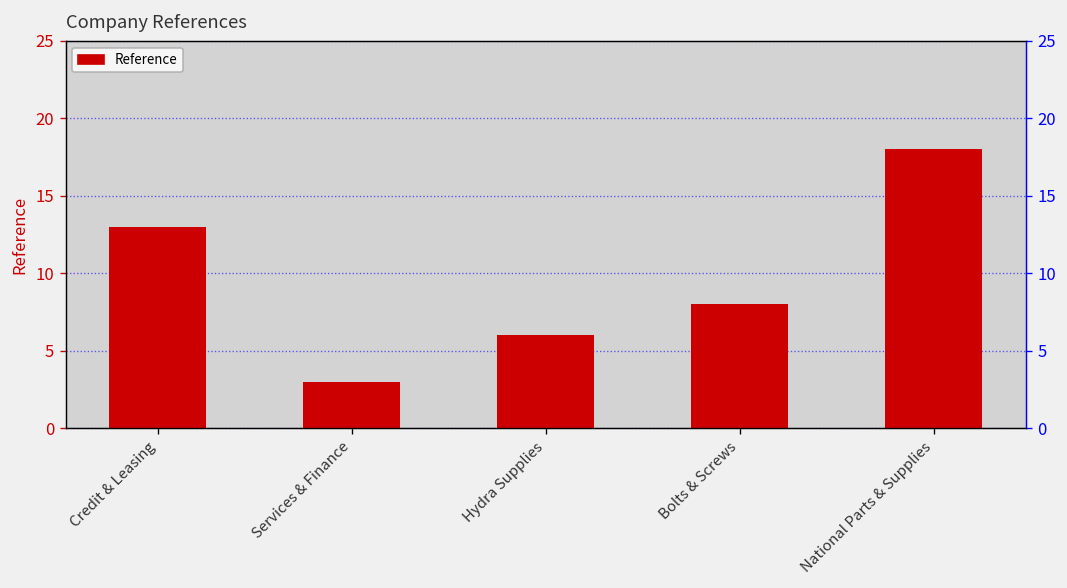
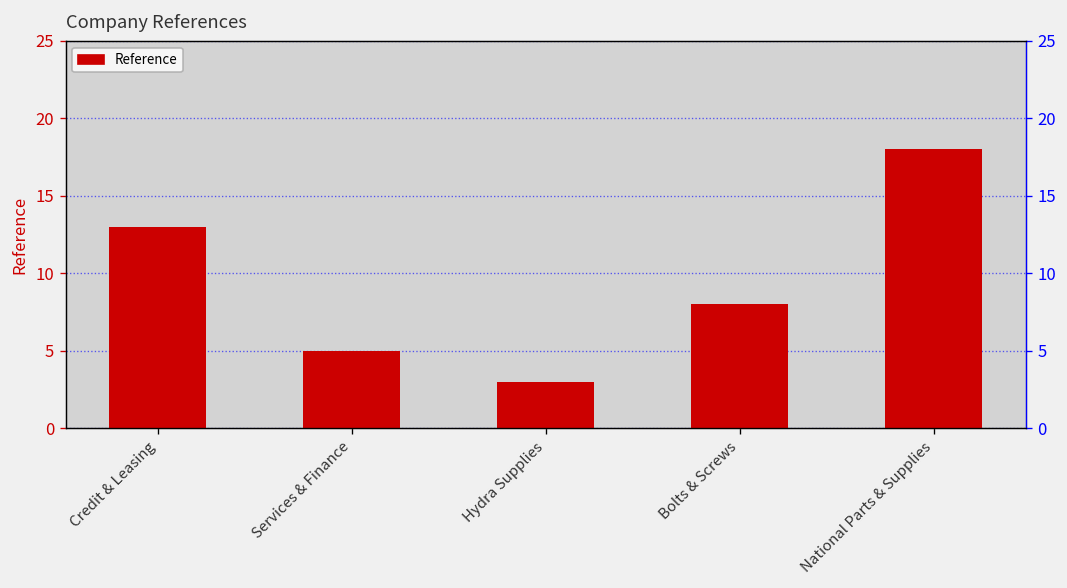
  {
    "Credit & Leasing": 13,
-   "Services & Finance": 3,
-   "Hydra Supplies": 6,
+   "Services & Finance": 5,
+   "Hydra Supplies": 3,
    "Bolts & Screws": 8,
    "National Parts & Supplies": 18
  }
